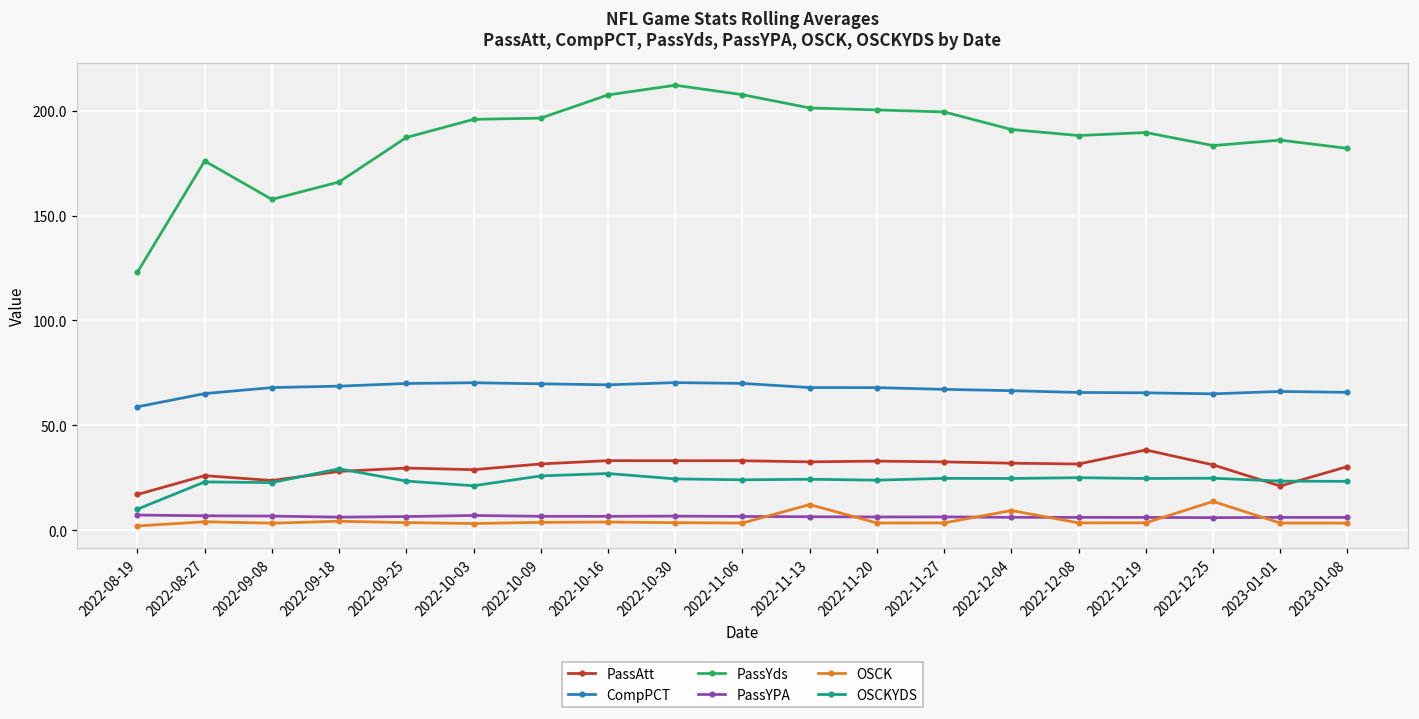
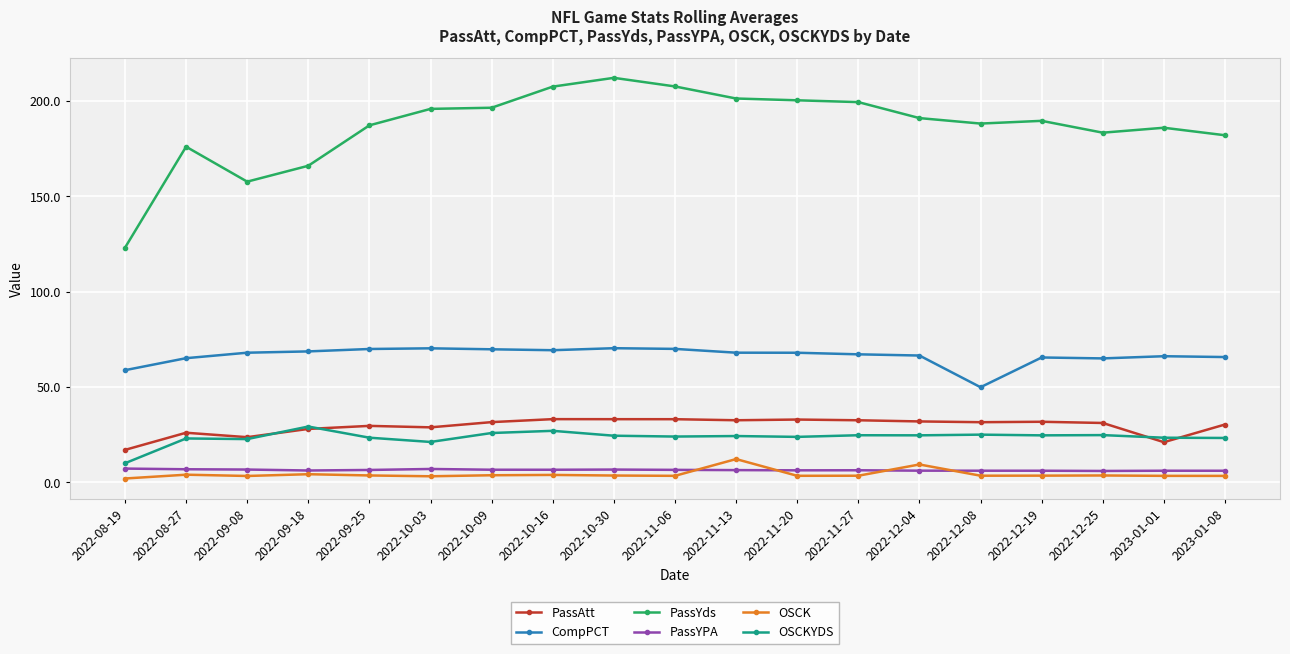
  {
    "PassAtt": {
      "2022-08-19": 17,
      "2022-08-27": 26,
      "2022-09-25": 30,
      "2022-10-03": 29,
      "2022-10-09": 32,
      "2022-10-16": 33,
      "2022-10-30": 33,
      "2022-11-06": 33,
      "2022-11-13": 33,
      "2022-11-20": 33,
      "2022-11-27": 33,
      "2022-12-04": 32,
      "2022-12-08": 32,
-     "2022-12-19": 38,
+     "2022-12-19": 32,
      "2022-12-25": 31,
      "2023-01-01": 21,
      "2023-01-08": 30
    },
    "CompPCT": {
      "2022-08-19": 59,
      "2022-08-27": 65,
      "2022-09-08": 68,
      "2022-09-18": 69,
      "2022-09-25": 70,
      "2022-10-03": 70,
      "2022-10-09": 70,
      "2022-10-16": 69,
      "2022-10-30": 70,
      "2022-11-06": 70,
      "2022-11-13": 68,
      "2022-11-20": 68,
      "2022-11-27": 67,
      "2022-12-04": 66,
-     "2022-12-08": 66,
+     "2022-12-08": 50,
      "2022-12-19": 65,
      "2022-12-25": 65,
      "2023-01-01": 66,
      "2023-01-08": 66
    },
    "PassYPA": {
      "2022-08-19": 7,
      "2022-08-27": 7,
      "2022-09-08": 7,
      "2022-09-18": 6,
      "2022-09-25": 6,
      "2022-10-03": 7,
      "2022-10-09": 7,
      "2022-10-16": 7,
      "2022-10-30": 7,
      "2022-11-06": 7,
      "2022-11-13": 6,
      "2022-11-20": 6,
      "2022-11-27": 6,
      "2022-12-04": 6,
      "2022-12-08": 6,
      "2022-12-19": 6,
      "2022-12-25": 6,
      "2023-01-01": 6,
      "2023-01-08": 6
    },
    "OSCK": {
      "2022-08-19": 2,
      "2022-08-27": 4,
      "2022-09-08": 3,
      "2022-09-18": 4,
      "2022-09-25": 4,
      "2022-10-03": 3,
      "2022-10-09": 4,
      "2022-10-16": 4,
      "2022-10-30": 4,
      "2022-11-06": 3,
      "2022-11-13": 12,
      "2022-11-20": 3,
      "2022-11-27": 3,
      "2022-12-04": 9,
      "2022-12-08": 3,
      "2022-12-19": 4,
-     "2022-12-25": 14,
+     "2022-12-25": 4,
      "2023-01-01": 3,
      "2023-01-08": 3
    }
  }
